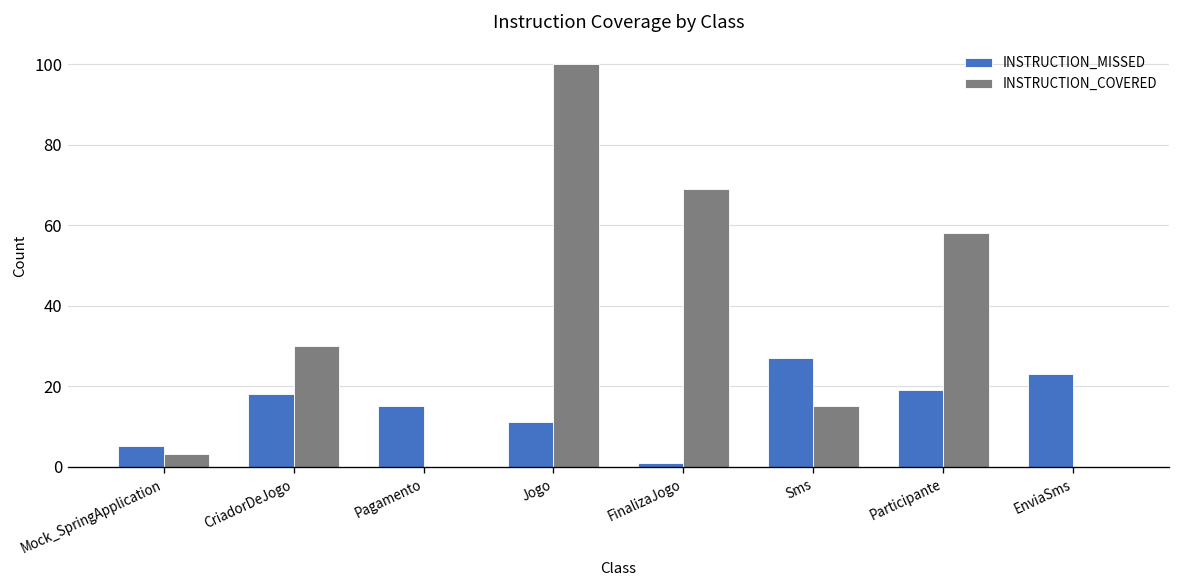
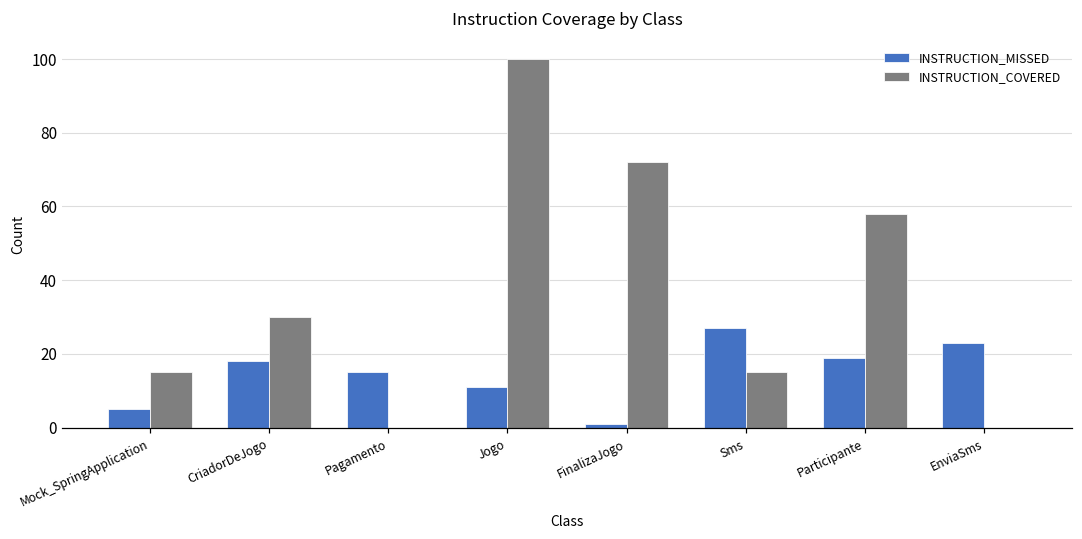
  {
    "INSTRUCTION_MISSED": {
      "Mock_SpringApplication": 5,
      "CriadorDeJogo": 18,
      "Pagamento": 15,
      "Jogo": 11,
      "FinalizaJogo": 1,
      "Sms": 27,
      "Participante": 19,
      "EnviaSms": 23
    },
    "INSTRUCTION_COVERED": {
-     "Mock_SpringApplication": 3,
+     "Mock_SpringApplication": 15,
      "CriadorDeJogo": 30,
      "Pagamento": 0,
      "Jogo": 100,
-     "FinalizaJogo": 69,
+     "FinalizaJogo": 72,
      "Sms": 15,
      "Participante": 58,
      "EnviaSms": 0
    }
  }
